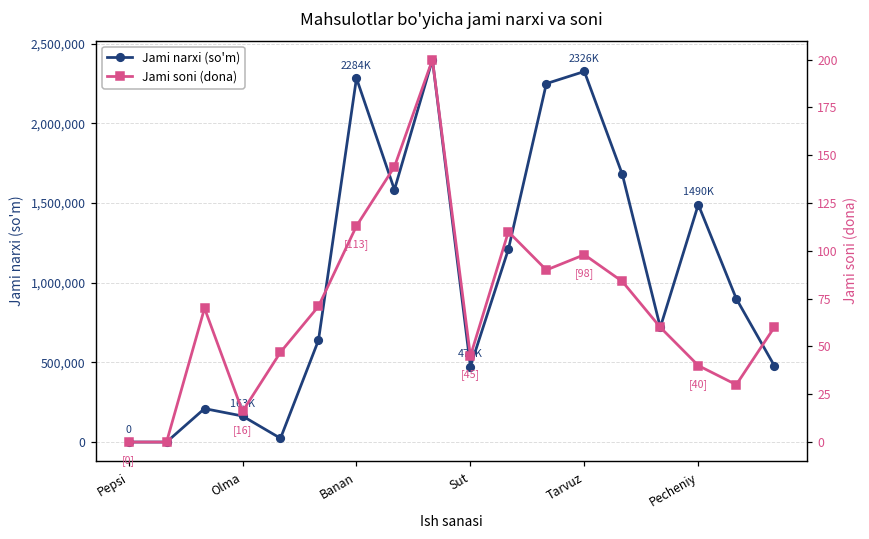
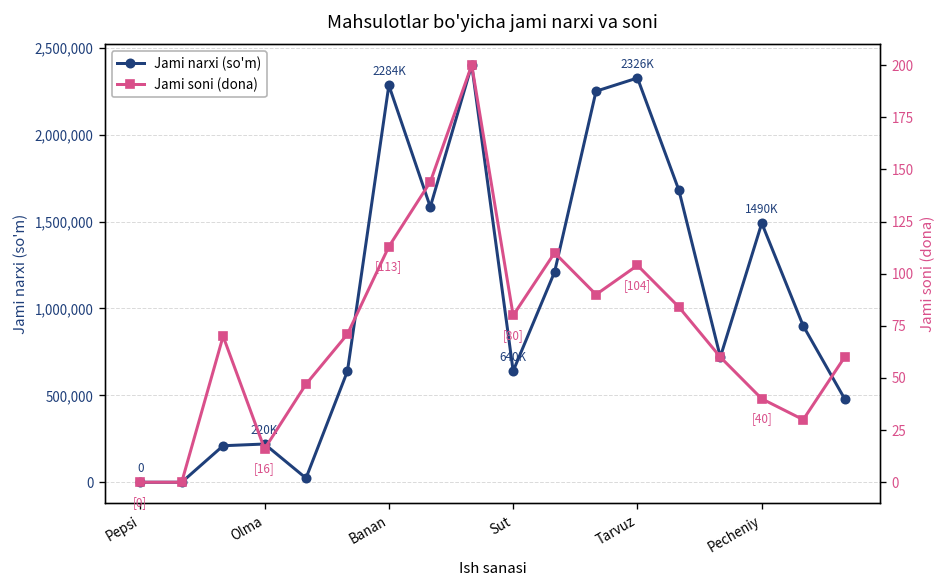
  {
    "Jami narxi (so'm)": {
      "Pepsi": "0",
-     "Olma": "163K",
+     "Olma": "220K",
      "Banan": "2284K",
-     "Sut": "474K",
+     "Sut": "640K",
      "Tarvuz": "2326K"
    },
    "Jami soni (dona)": {
      "Pepsi": "0",
      "Olma": "16]",
      "Banan": "113]",
-     "Sut": "45]",
-     "Tarvuz": "98]",
+     "Sut": "80]",
+     "Tarvuz": "104]",
      "Pecheniy": "40]"
    }
  }
